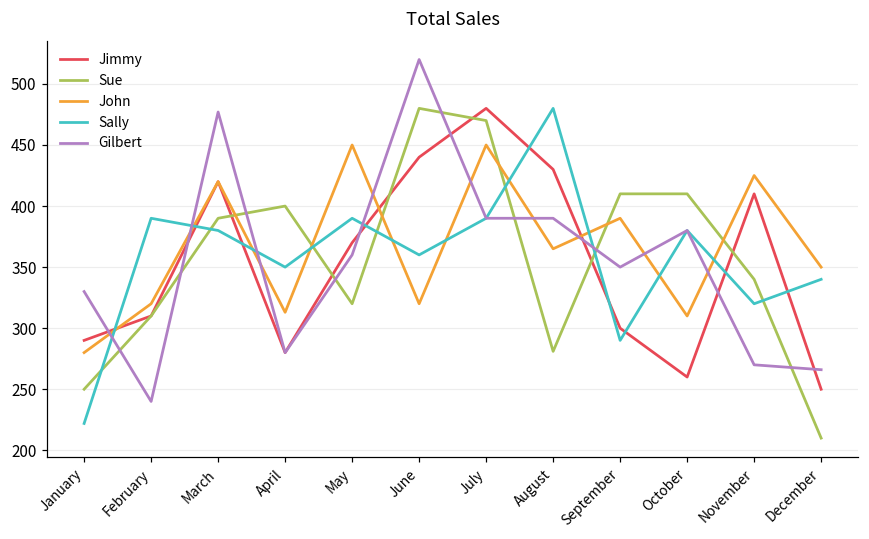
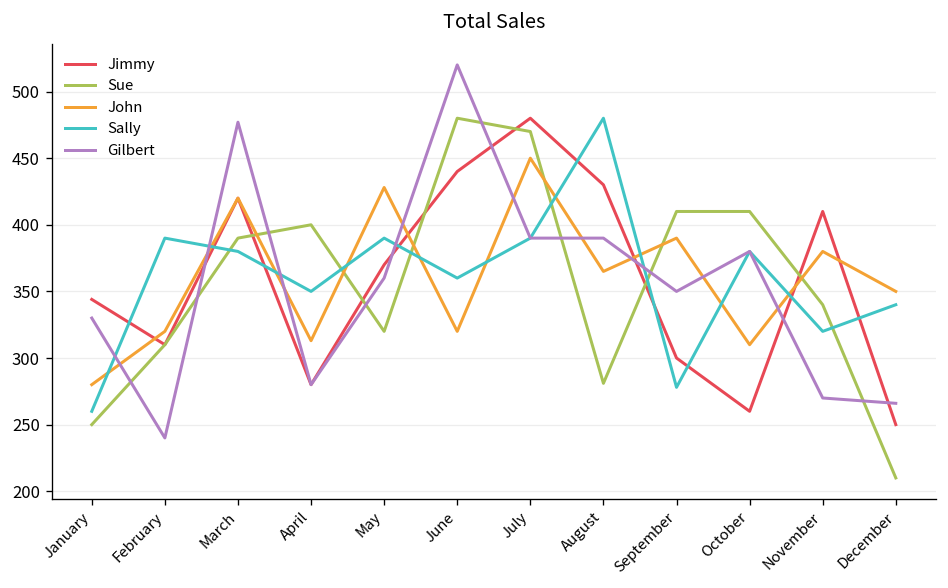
  {
    "Jimmy": {
-     "January": 290,
+     "January": 344,
      "May": 370,
      "June": 440,
      "July": 480,
      "August": 430,
      "September": 300,
      "October": 260,
      "November": 410,
      "December": 250
    },
    "Sue": {
      "January": 250,
      "March": 390,
      "April": 400,
      "May": 320,
      "June": 480,
      "July": 470,
      "August": 281,
      "September": 410,
      "October": 410,
      "November": 340,
      "December": 210
    },
    "John": {
      "January": 280,
      "February": 320,
      "April": 313,
-     "May": 450,
+     "May": 428,
      "June": 320,
      "July": 450,
      "August": 365,
      "September": 390,
      "October": 310,
-     "November": 425,
+     "November": 380,
      "December": 350
    },
    "Sally": {
-     "January": 222,
+     "January": 260,
      "February": 390,
      "March": 380,
      "April": 350,
      "May": 390,
      "June": 360,
      "August": 480,
-     "September": 290,
+     "September": 278,
      "November": 320,
      "December": 340
    },
    "Gilbert": {
      "January": 330,
      "February": 240,
      "March": 477,
      "May": 360,
      "June": 520,
      "August": 390,
      "September": 350,
      "November": 270,
      "December": 266
    }
  }
